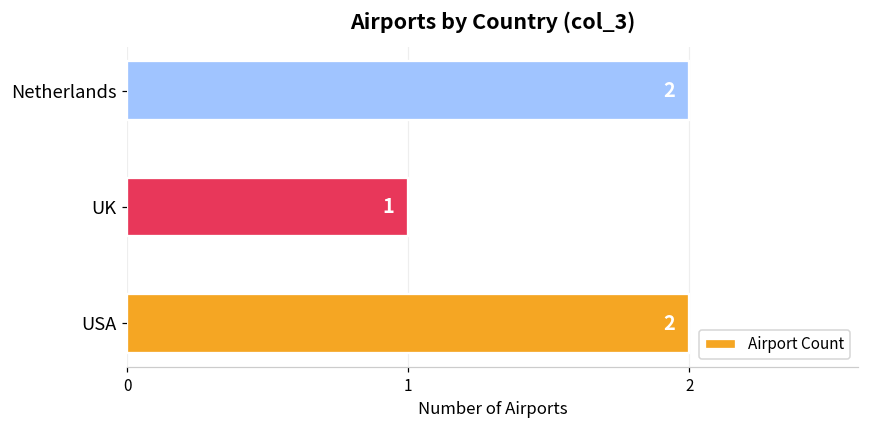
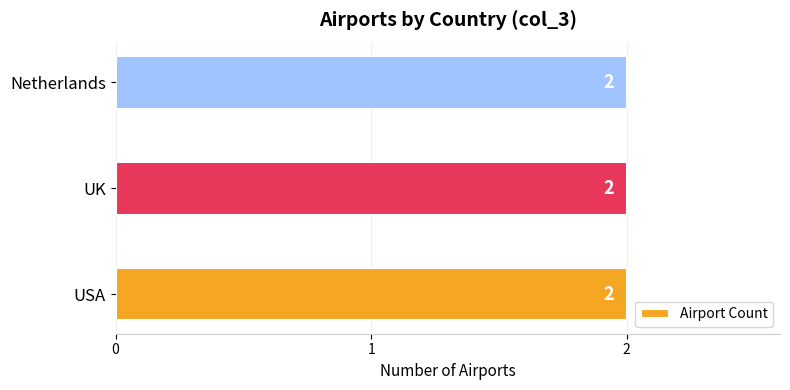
  {
    "Netherlands": 2,
-   "UK": 1,
+   "UK": 2,
    "USA": 2
  }
